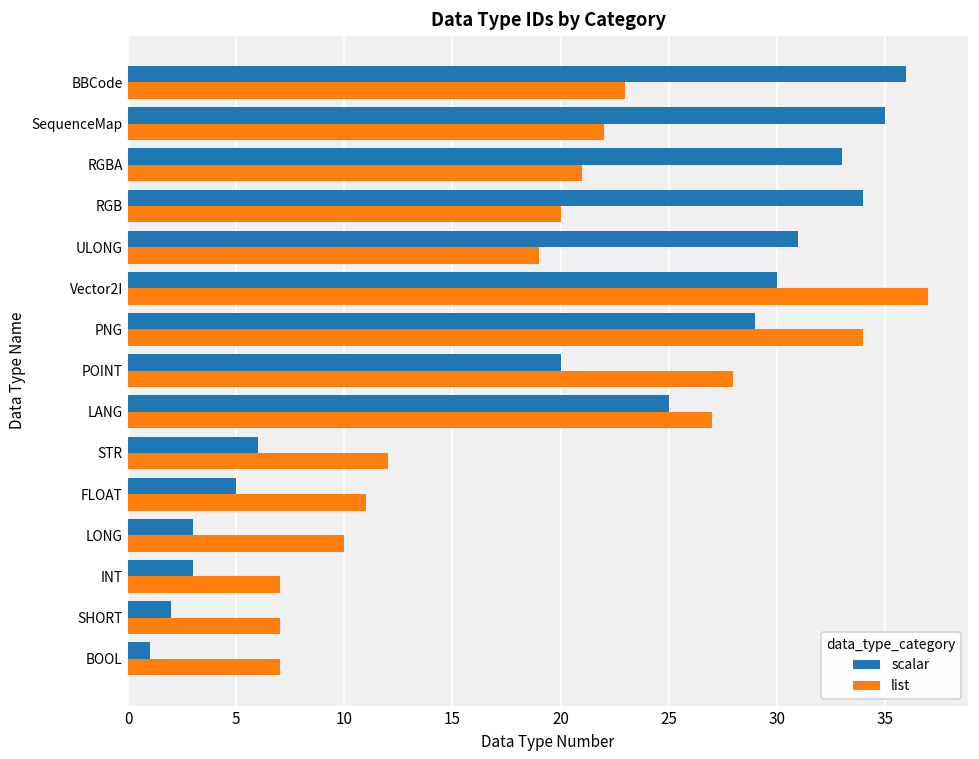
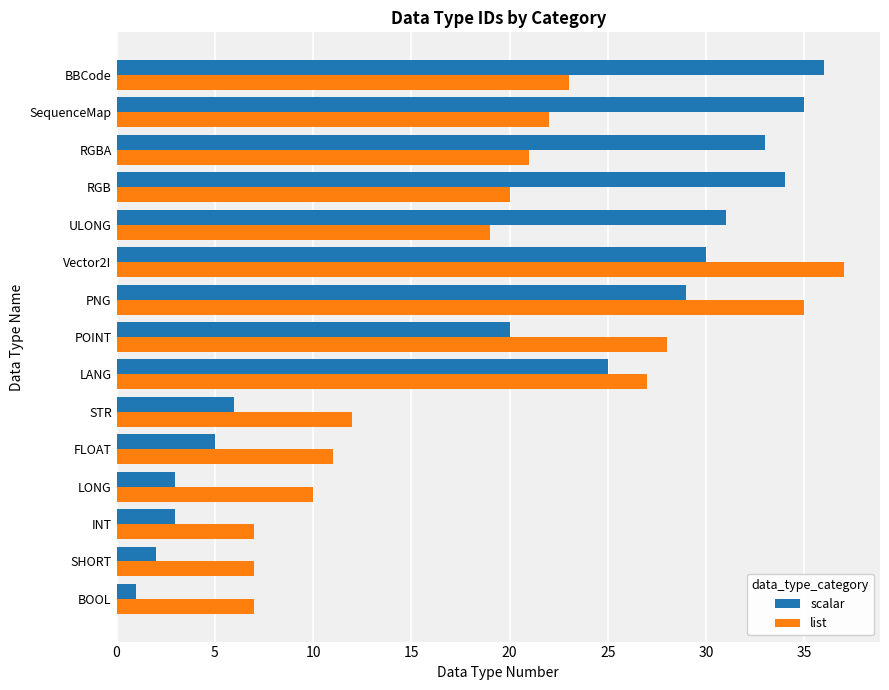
  {
    "scalar": {
      "BBCode": 36,
      "SequenceMap": 35,
      "RGBA": 33,
      "RGB": 34,
      "ULONG": 31,
      "Vector2I": 30,
      "PNG": 29,
      "POINT": 20,
      "LANG": 25,
      "STR": 6,
      "FLOAT": 5,
      "LONG": 3,
      "INT": 3,
      "SHORT": 2,
      "BOOL": 1
    },
    "list": {
      "BBCode": 23,
      "SequenceMap": 22,
      "RGBA": 21,
      "RGB": 20,
      "ULONG": 19,
      "Vector2I": 37,
-     "PNG": 34,
+     "PNG": 35,
      "POINT": 28,
      "LANG": 27,
      "STR": 12,
      "FLOAT": 11,
      "LONG": 10,
      "INT": 7,
      "SHORT": 7,
      "BOOL": 7
    }
  }
